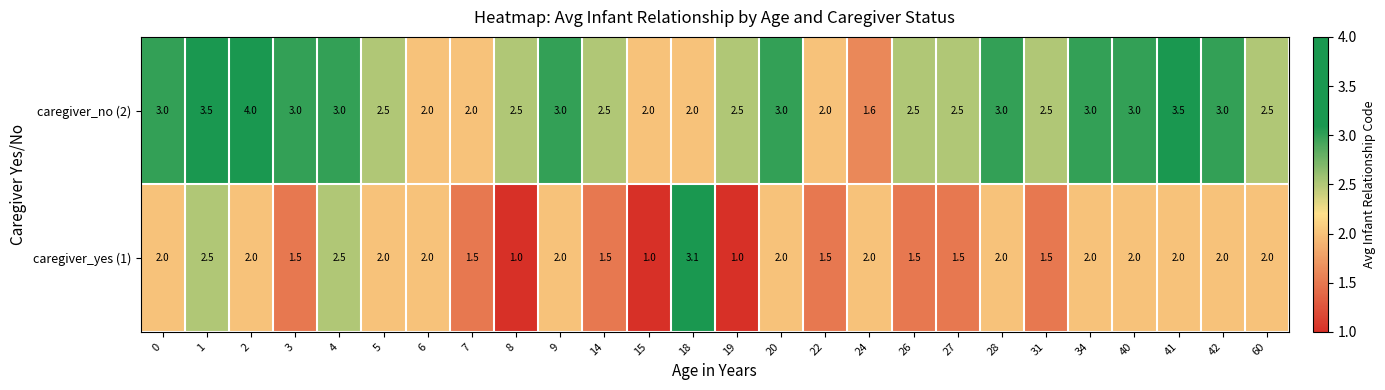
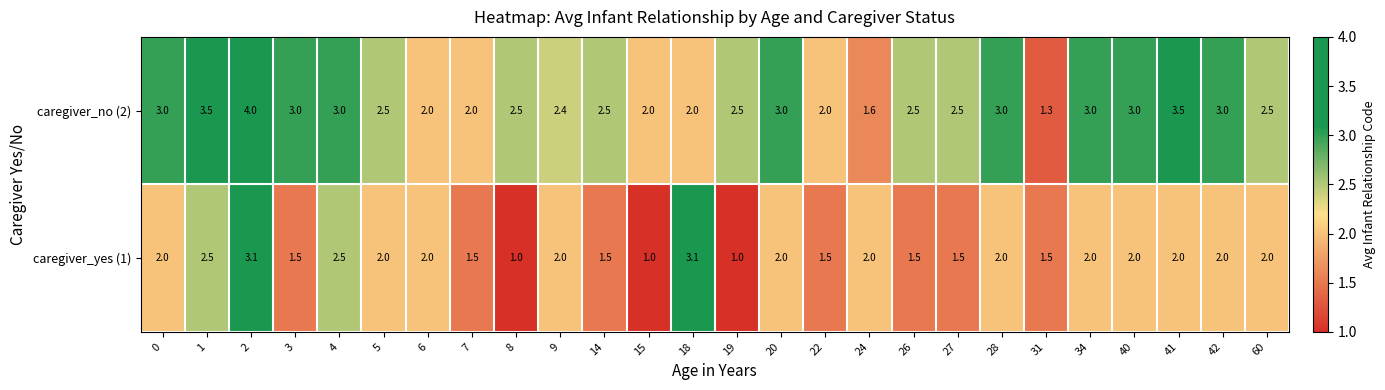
  {
    "caregiver_no (2)": {
      "0": 3.0,
      "1": 3.5,
      "2": 4.0,
      "3": 3.0,
      "4": 3.0,
      "5": 2.5,
      "6": 2.0,
      "7": 2.0,
      "8": 2.5,
-     "9": 3.0,
+     "9": 2.4,
      "14": 2.5,
      "15": 2.0,
      "18": 2.0,
      "19": 2.5,
      "20": 3.0,
      "22": 2.0,
      "24": 1.6,
      "26": 2.5,
      "27": 2.5,
      "28": 3.0,
-     "31": 2.5,
+     "31": 1.3,
      "34": 3.0,
      "40": 3.0,
      "41": 3.5,
      "42": 3.0,
      "60": 2.5
    },
    "caregiver_yes (1)": {
      "0": 2.0,
      "1": 2.5,
-     "2": 2.0,
+     "2": 3.1,
      "3": 1.5,
      "4": 2.5,
      "5": 2.0,
      "6": 2.0,
      "7": 1.5,
      "8": 1.0,
      "9": 2.0,
      "14": 1.5,
      "15": 1.0,
      "18": 3.1,
      "19": 1.0,
      "20": 2.0,
      "22": 1.5,
      "24": 2.0,
      "26": 1.5,
      "27": 1.5,
      "28": 2.0,
      "31": 1.5,
      "34": 2.0,
      "40": 2.0,
      "41": 2.0,
      "42": 2.0,
      "60": 2.0
    }
  }
